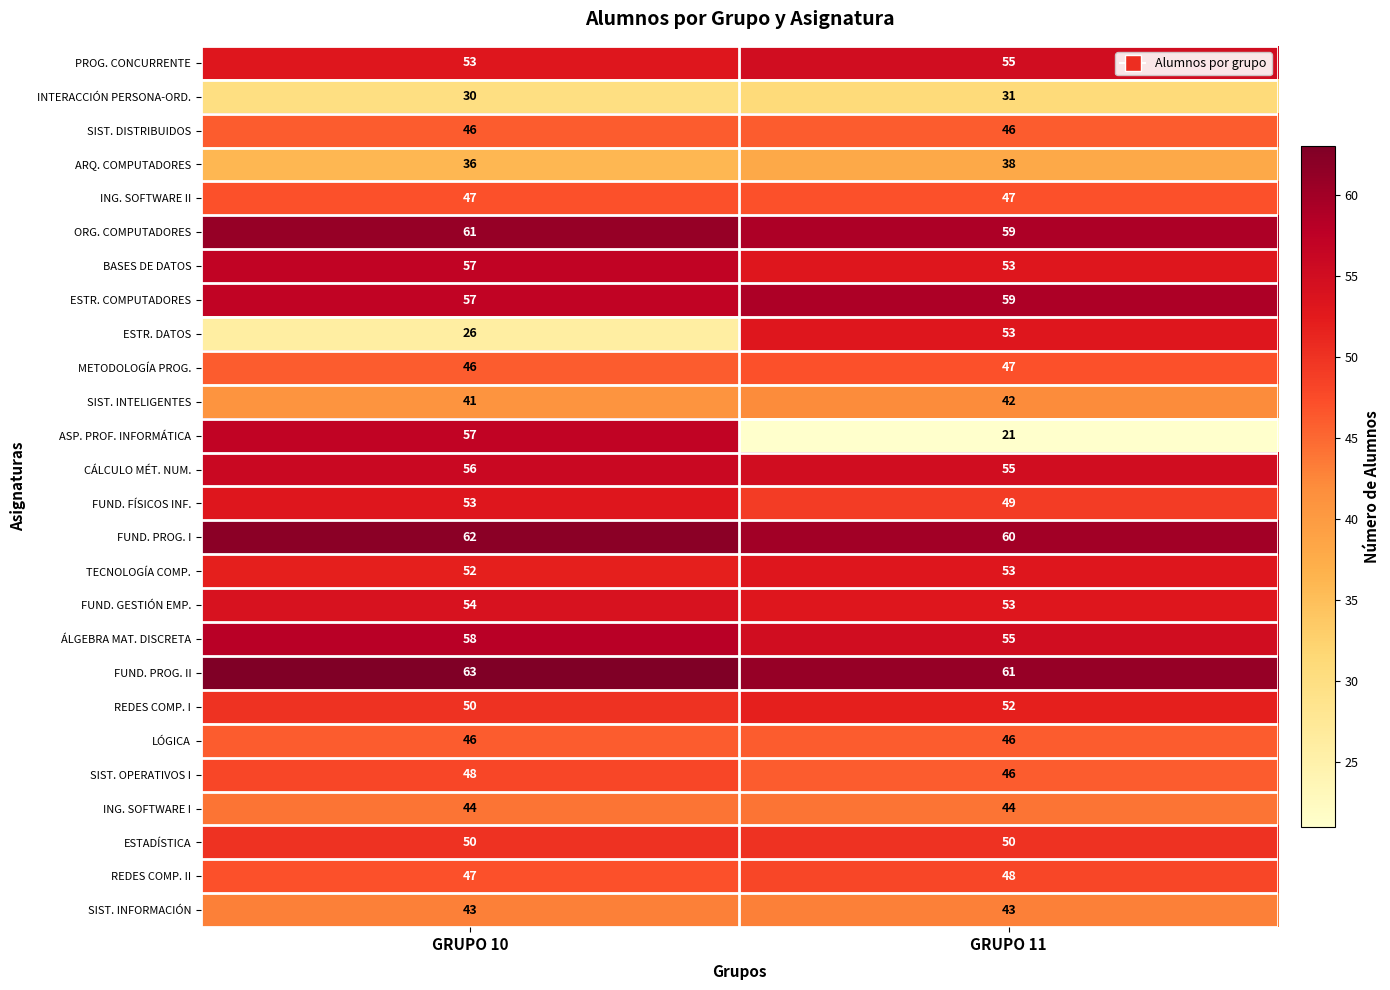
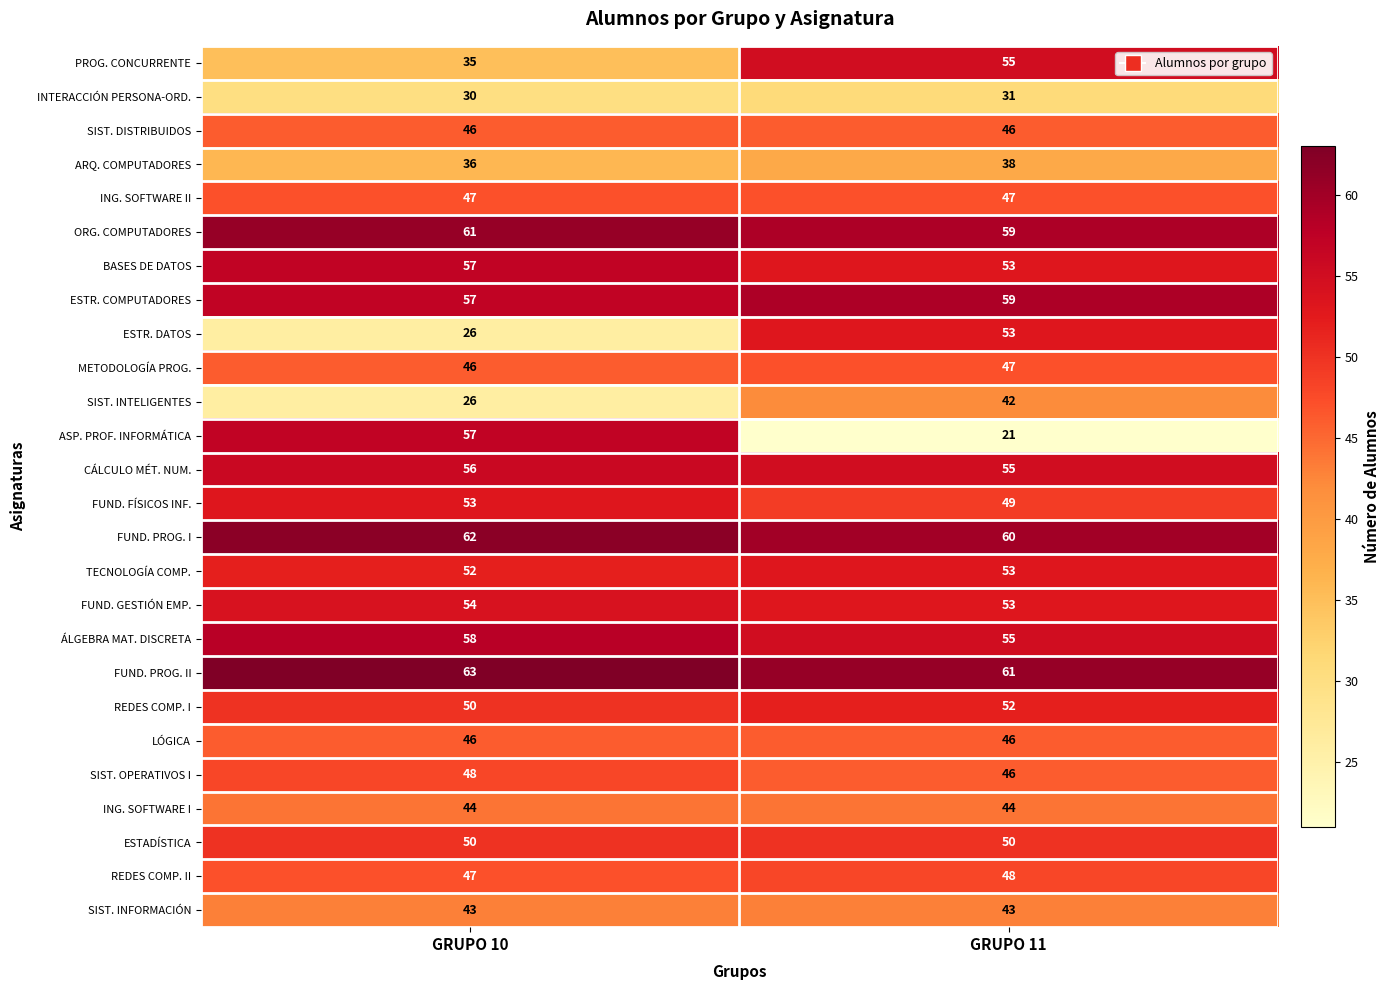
  {
    "PROG. CONCURRENTE": {
-     "GRUPO 10": 53,
+     "GRUPO 10": 35,
      "GRUPO 11": 55
    },
    "INTERACCIÓN PERSONA-ORD.": {
      "GRUPO 10": 30,
      "GRUPO 11": 31
    },
    "SIST. DISTRIBUIDOS": {
      "GRUPO 10": 46,
      "GRUPO 11": 46
    },
    "ARQ. COMPUTADORES": {
      "GRUPO 10": 36,
      "GRUPO 11": 38
    },
    "ING. SOFTWARE II": {
      "GRUPO 10": 47,
      "GRUPO 11": 47
    },
    "ORG. COMPUTADORES": {
      "GRUPO 10": 61,
      "GRUPO 11": 59
    },
    "BASES DE DATOS": {
      "GRUPO 10": 57,
      "GRUPO 11": 53
    },
    "ESTR. COMPUTADORES": {
      "GRUPO 10": 57,
      "GRUPO 11": 59
    },
    "ESTR. DATOS": {
      "GRUPO 10": 26,
      "GRUPO 11": 53
    },
    "METODOLOGÍA PROG.": {
      "GRUPO 10": 46,
      "GRUPO 11": 47
    },
    "SIST. INTELIGENTES": {
-     "GRUPO 10": 41,
+     "GRUPO 10": 26,
      "GRUPO 11": 42
    },
    "ASP. PROF. INFORMÁTICA": {
      "GRUPO 10": 57,
      "GRUPO 11": 21
    },
    "CÁLCULO MÉT. NUM.": {
      "GRUPO 10": 56,
      "GRUPO 11": 55
    },
    "FUND. FÍSICOS INF.": {
      "GRUPO 10": 53,
      "GRUPO 11": 49
    },
    "FUND. PROG. I": {
      "GRUPO 10": 62,
      "GRUPO 11": 60
    },
    "TECNOLOGÍA COMP.": {
      "GRUPO 10": 52,
      "GRUPO 11": 53
    },
    "FUND. GESTIÓN EMP.": {
      "GRUPO 10": 54,
      "GRUPO 11": 53
    },
    "ÁLGEBRA MAT. DISCRETA": {
      "GRUPO 10": 58,
      "GRUPO 11": 55
    },
    "FUND. PROG. II": {
      "GRUPO 10": 63,
      "GRUPO 11": 61
    },
    "REDES COMP. I": {
      "GRUPO 10": 50,
      "GRUPO 11": 52
    },
    "LÓGICA": {
      "GRUPO 10": 46,
      "GRUPO 11": 46
    },
    "SIST. OPERATIVOS I": {
      "GRUPO 10": 48,
      "GRUPO 11": 46
    },
    "ING. SOFTWARE I": {
      "GRUPO 10": 44,
      "GRUPO 11": 44
    },
    "ESTADÍSTICA": {
      "GRUPO 10": 50,
      "GRUPO 11": 50
    },
    "REDES COMP. II": {
      "GRUPO 10": 47,
      "GRUPO 11": 48
    },
    "SIST. INFORMACIÓN": {
      "GRUPO 10": 43,
      "GRUPO 11": 43
    }
  }
